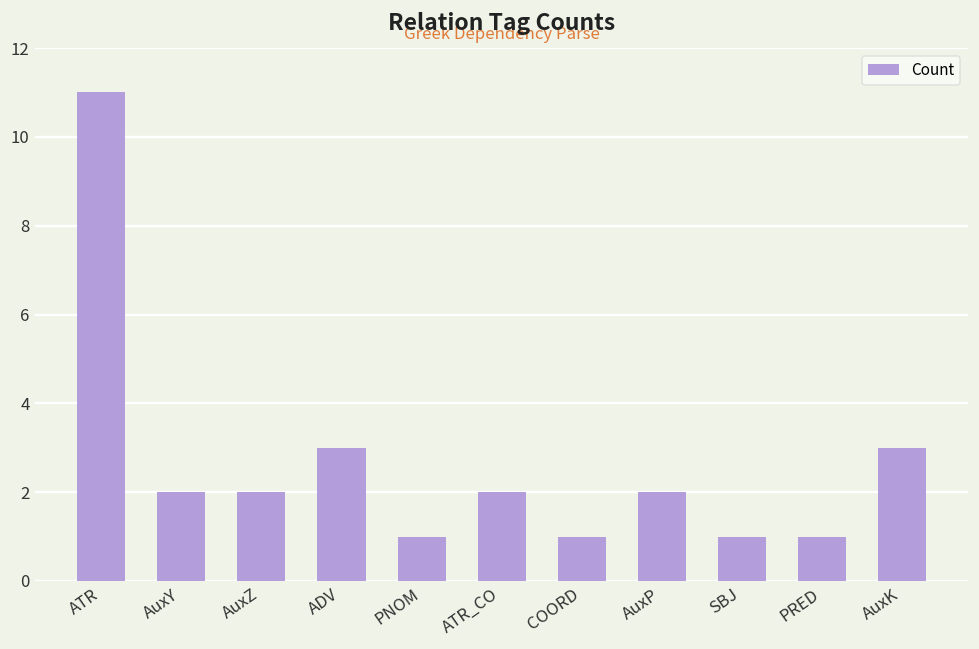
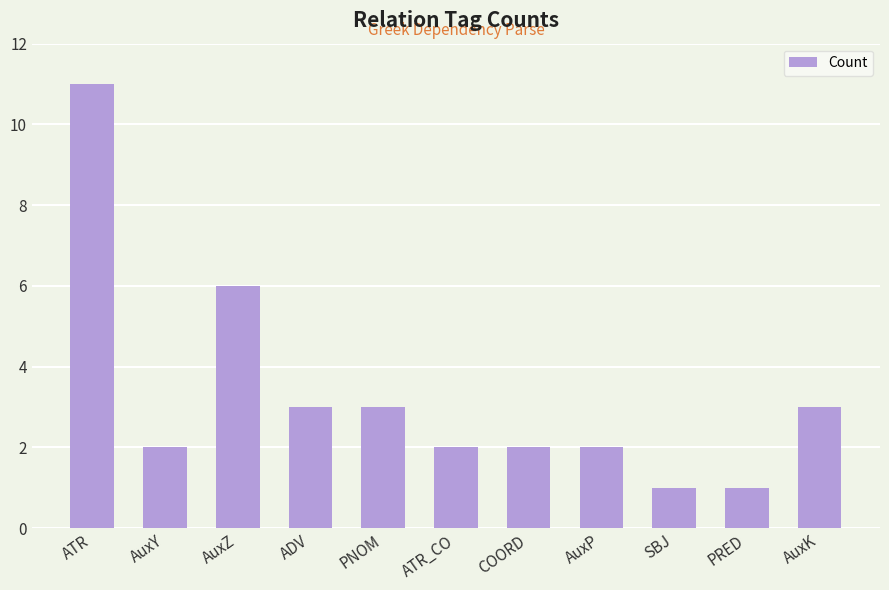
  {
    "ATR": 11,
    "AuxY": 2,
-   "AuxZ": 2,
+   "AuxZ": 6,
    "ADV": 3,
-   "PNOM": 1,
+   "PNOM": 3,
    "ATR_CO": 2,
-   "COORD": 1,
+   "COORD": 2,
    "AuxP": 2,
    "SBJ": 1,
    "PRED": 1,
    "AuxK": 3
  }
